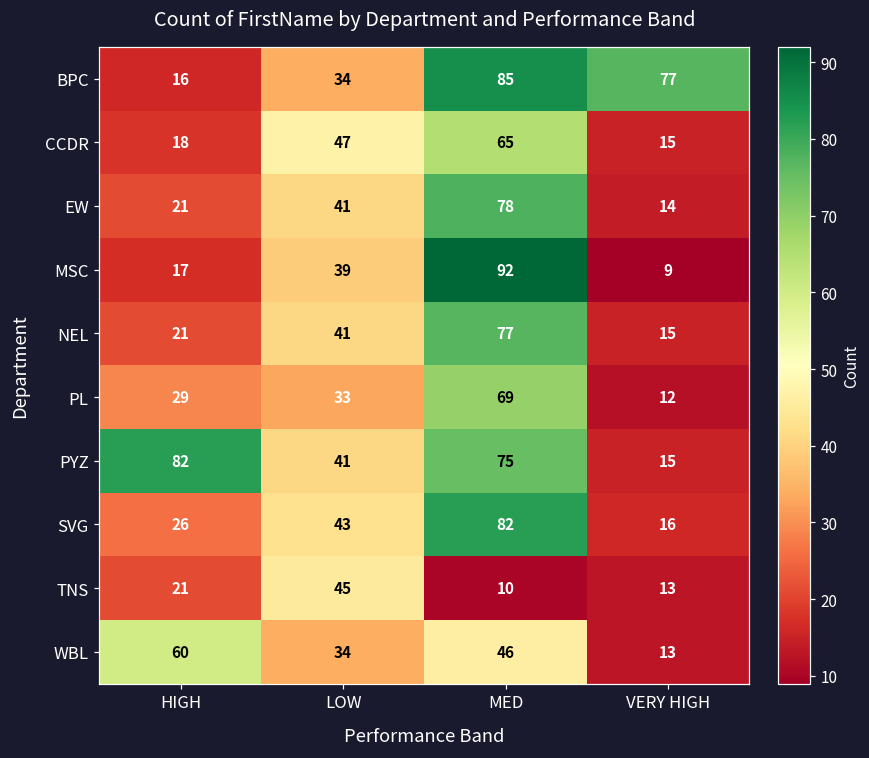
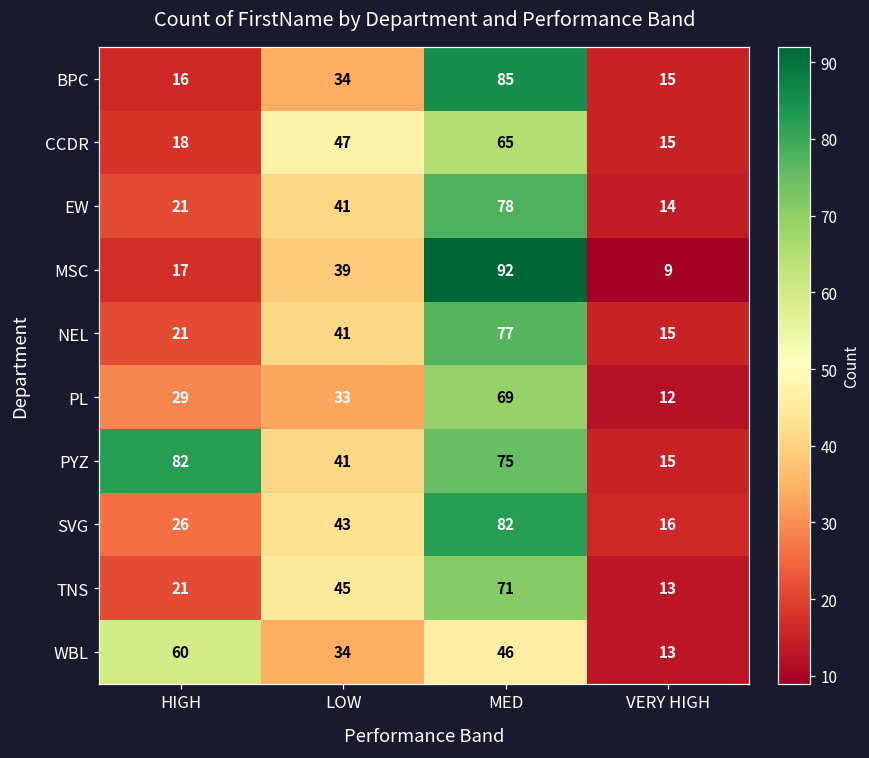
  {
    "BPC": {
      "HIGH": 16,
      "LOW": 34,
      "MED": 85,
-     "VERY HIGH": 77
+     "VERY HIGH": 15
    },
    "CCDR": {
      "HIGH": 18,
      "LOW": 47,
      "MED": 65,
      "VERY HIGH": 15
    },
    "EW": {
      "HIGH": 21,
      "LOW": 41,
      "MED": 78,
      "VERY HIGH": 14
    },
    "MSC": {
      "HIGH": 17,
      "LOW": 39,
      "MED": 92,
      "VERY HIGH": 9
    },
    "NEL": {
      "HIGH": 21,
      "LOW": 41,
      "MED": 77,
      "VERY HIGH": 15
    },
    "PL": {
      "HIGH": 29,
      "LOW": 33,
      "MED": 69,
      "VERY HIGH": 12
    },
    "PYZ": {
      "HIGH": 82,
      "LOW": 41,
      "MED": 75,
      "VERY HIGH": 15
    },
    "SVG": {
      "HIGH": 26,
      "LOW": 43,
      "MED": 82,
      "VERY HIGH": 16
    },
    "TNS": {
      "HIGH": 21,
      "LOW": 45,
-     "MED": 10,
+     "MED": 71,
      "VERY HIGH": 13
    },
    "WBL": {
      "HIGH": 60,
      "LOW": 34,
      "MED": 46,
      "VERY HIGH": 13
    }
  }
